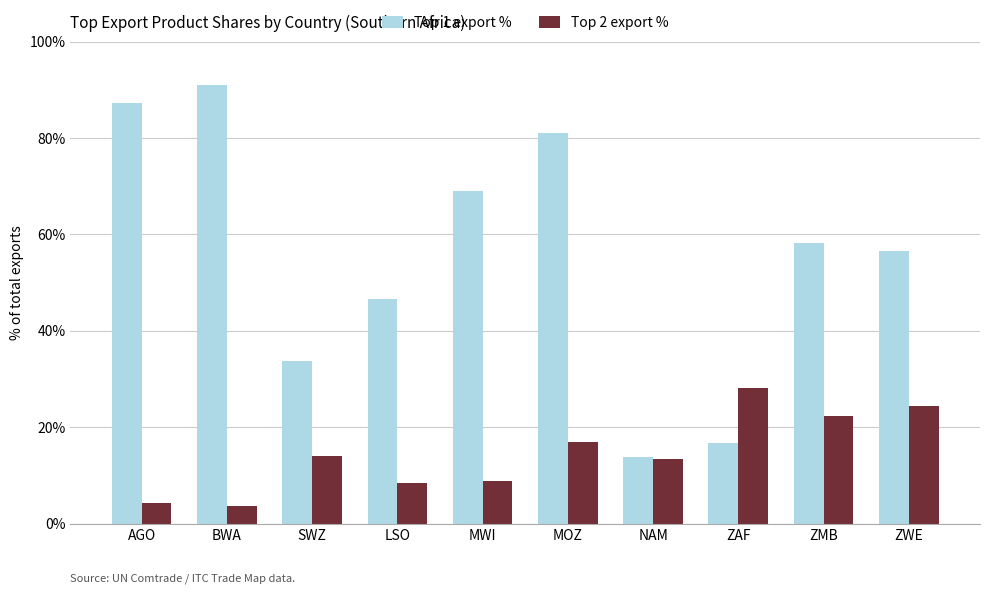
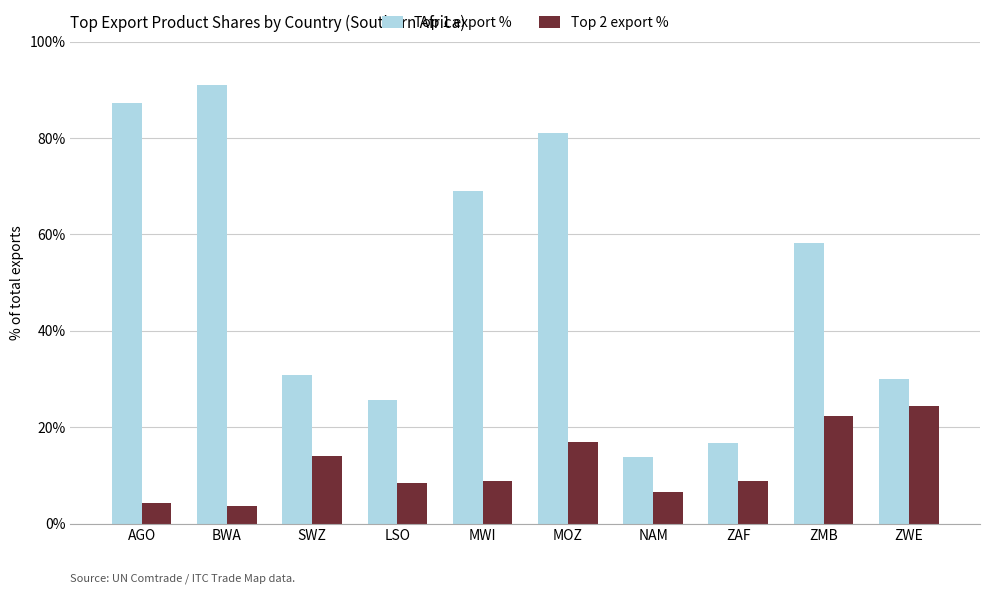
  {
    "Top 1 export %": {
      "AGO": "87%",
      "BWA": "91%",
-     "SWZ": "34%",
-     "LSO": "47%",
+     "SWZ": "31%",
+     "LSO": "26%",
      "MWI": "69%",
      "MOZ": "81%",
      "NAM": "14%",
      "ZAF": "17%",
      "ZMB": "58%",
-     "ZWE": "56%"
+     "ZWE": "30%"
    },
    "Top 2 export %": {
      "AGO": "4%",
      "BWA": "4%",
      "SWZ": "14%",
      "LSO": "8%",
      "MWI": "9%",
      "MOZ": "17%",
-     "NAM": "13%",
-     "ZAF": "28%",
+     "NAM": "7%",
+     "ZAF": "9%",
      "ZMB": "22%",
      "ZWE": "24%"
    }
  }
